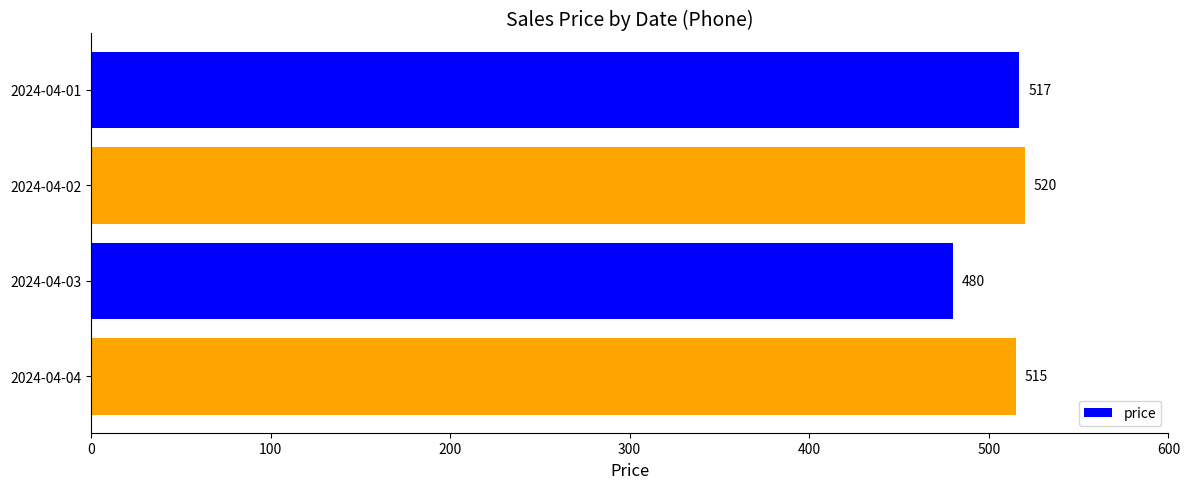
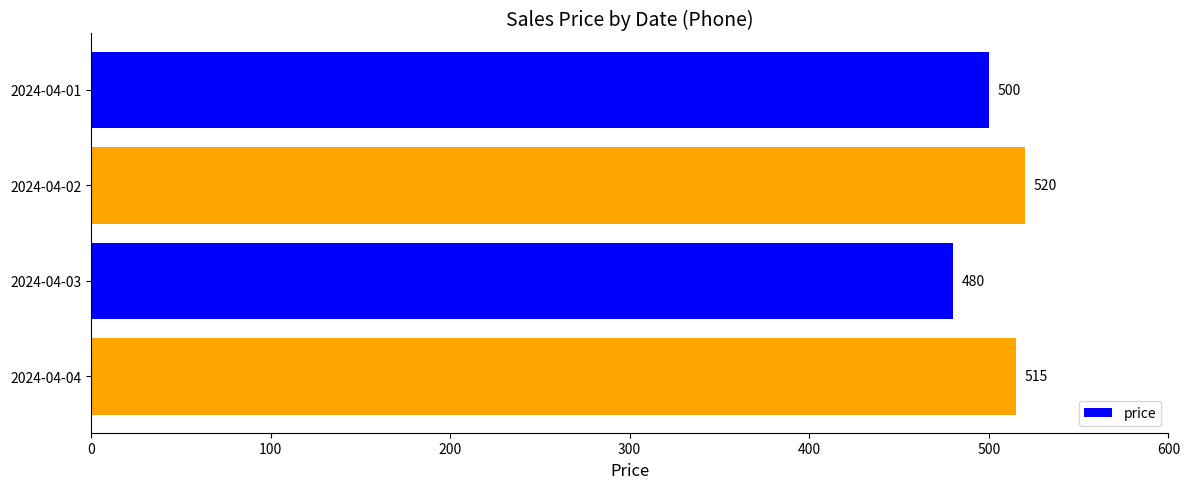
  {
-   "2024-04-01": 517,
+   "2024-04-01": 500,
    "2024-04-02": 520,
    "2024-04-03": 480,
    "2024-04-04": 515
  }
